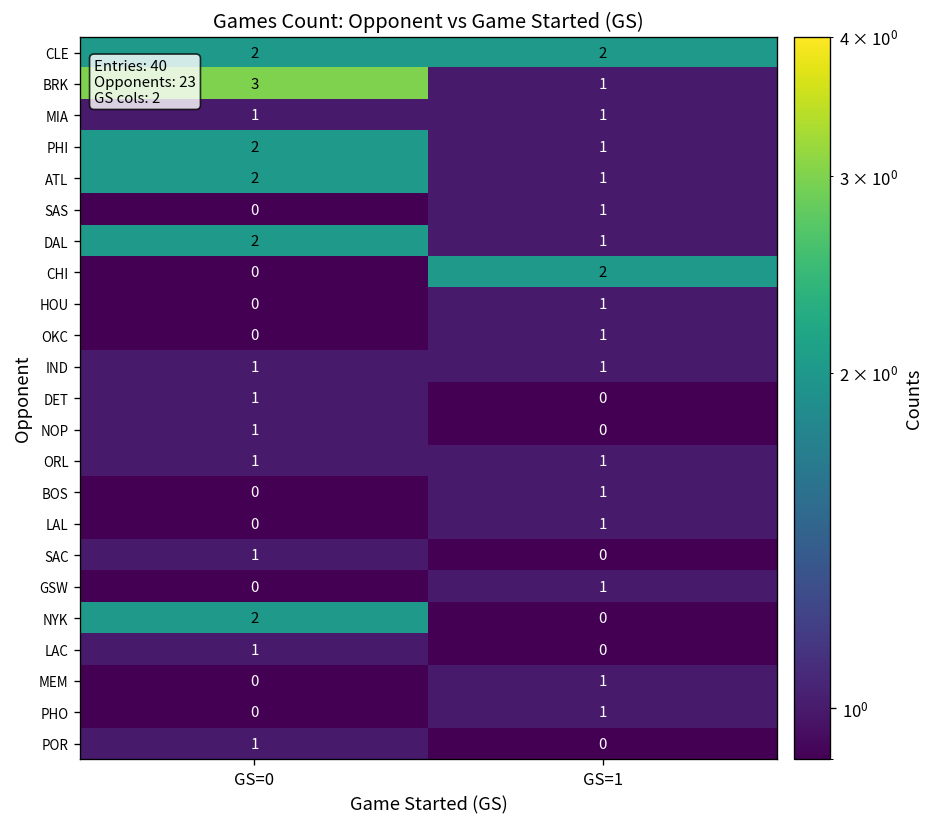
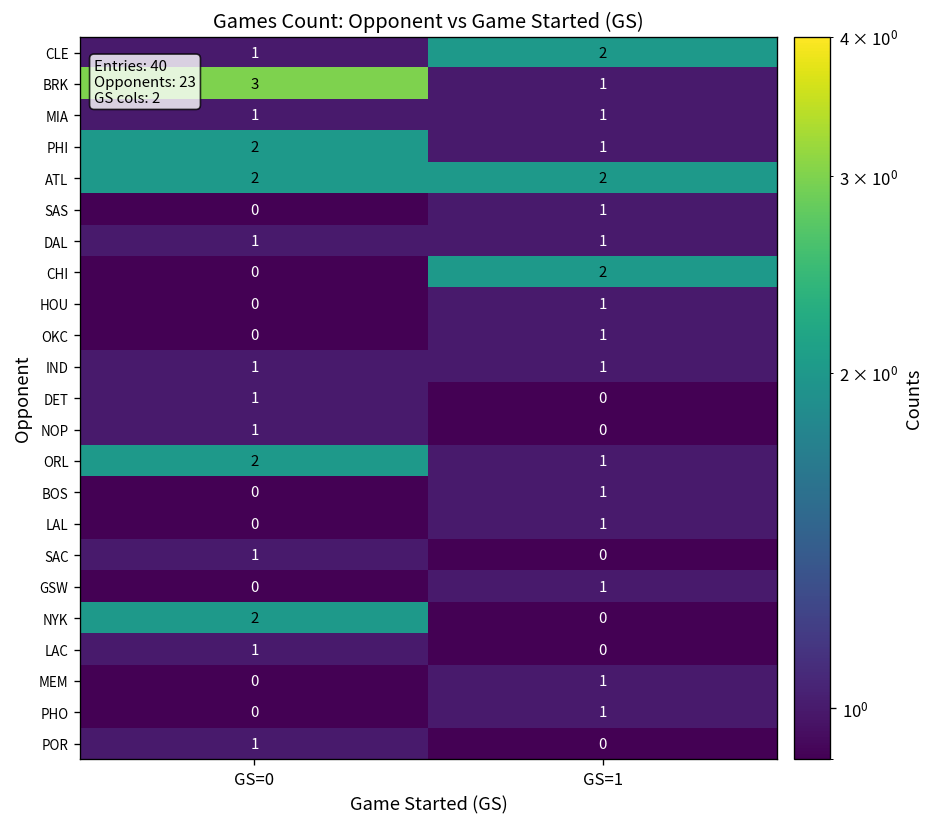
  {
    "CLE": {
-     "GS=0": 2,
+     "GS=0": 1,
      "GS=1": 2
    },
    "BRK": {
      "GS=0": 3,
      "GS=1": 1
    },
    "MIA": {
      "GS=0": 1,
      "GS=1": 1
    },
    "PHI": {
      "GS=0": 2,
      "GS=1": 1
    },
    "ATL": {
      "GS=0": 2,
-     "GS=1": 1
+     "GS=1": 2
    },
    "SAS": {
      "GS=0": 0,
      "GS=1": 1
    },
    "DAL": {
-     "GS=0": 2,
+     "GS=0": 1,
      "GS=1": 1
    },
    "CHI": {
      "GS=0": 0,
      "GS=1": 2
    },
    "HOU": {
      "GS=0": 0,
      "GS=1": 1
    },
    "OKC": {
      "GS=0": 0,
      "GS=1": 1
    },
    "IND": {
      "GS=0": 1,
      "GS=1": 1
    },
    "DET": {
      "GS=0": 1,
      "GS=1": 0
    },
    "NOP": {
      "GS=0": 1,
      "GS=1": 0
    },
    "ORL": {
-     "GS=0": 1,
+     "GS=0": 2,
      "GS=1": 1
    },
    "BOS": {
      "GS=0": 0,
      "GS=1": 1
    },
    "LAL": {
      "GS=0": 0,
      "GS=1": 1
    },
    "SAC": {
      "GS=0": 1,
      "GS=1": 0
    },
    "GSW": {
      "GS=0": 0,
      "GS=1": 1
    },
    "NYK": {
      "GS=0": 2,
      "GS=1": 0
    },
    "LAC": {
      "GS=0": 1,
      "GS=1": 0
    },
    "MEM": {
      "GS=0": 0,
      "GS=1": 1
    },
    "PHO": {
      "GS=0": 0,
      "GS=1": 1
    },
    "POR": {
      "GS=0": 1,
      "GS=1": 0
    }
  }
